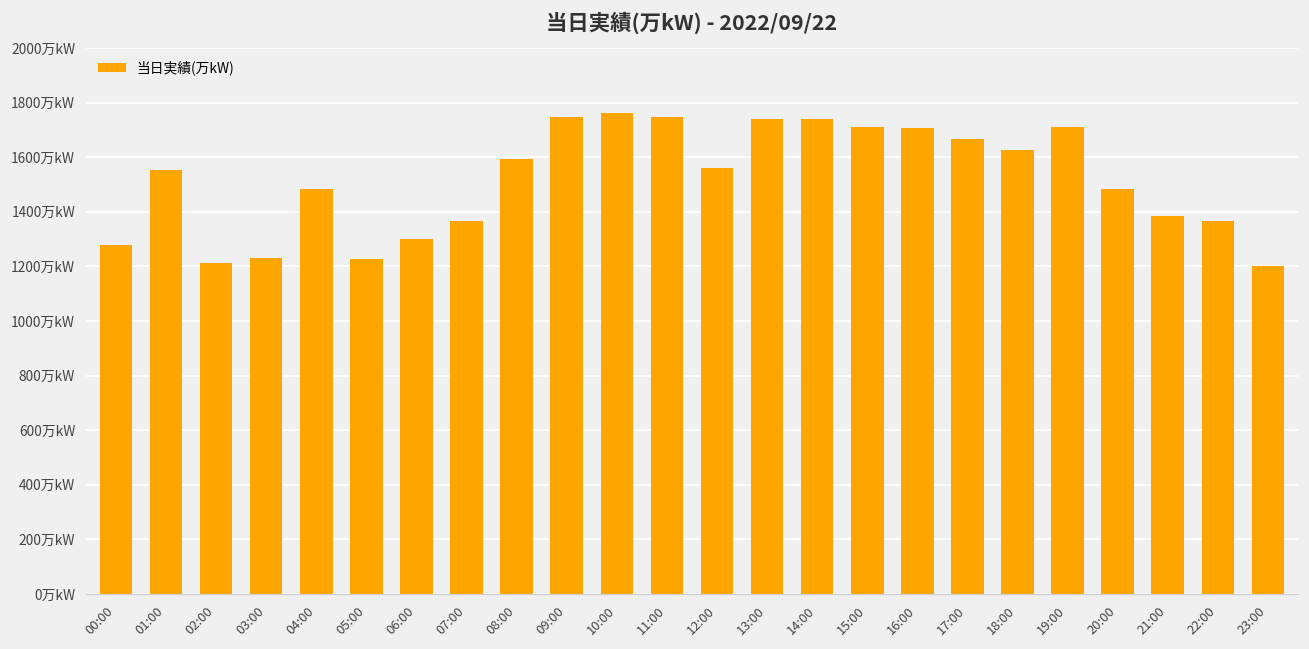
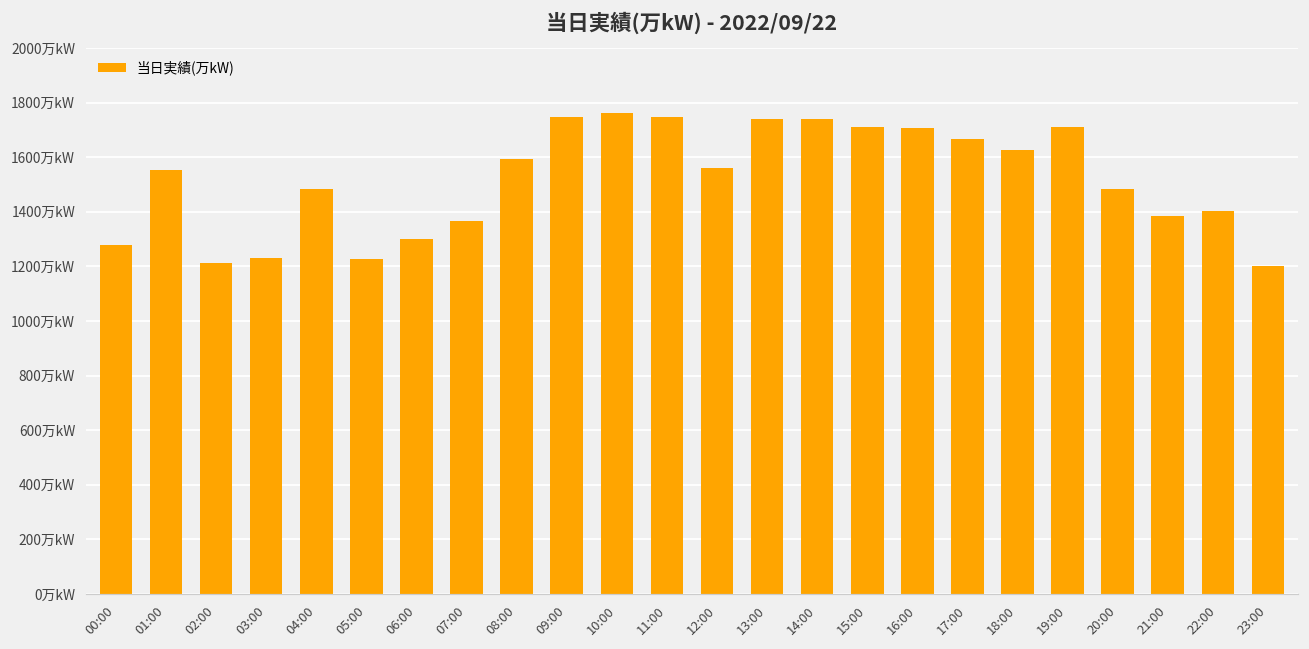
  {
    "00:00": "1280万kW",
    "01:00": "1560万kW",
    "02:00": "1210万kW",
    "03:00": "1230万kW",
    "04:00": "1490万kW",
    "05:00": "1230万kW",
    "06:00": "1300万kW",
    "07:00": "1370万kW",
    "08:00": "1600万kW",
    "09:00": "1750万kW",
    "10:00": "1760万kW",
    "11:00": "1750万kW",
    "12:00": "1560万kW",
    "13:00": "1740万kW",
    "14:00": "1740万kW",
    "15:00": "1710万kW",
    "16:00": "1710万kW",
    "17:00": "1670万kW",
    "18:00": "1630万kW",
    "19:00": "1710万kW",
    "20:00": "1490万kW",
    "21:00": "1390万kW",
-   "22:00": "1370万kW",
+   "22:00": "1400万kW",
    "23:00": "1200万kW"
  }
